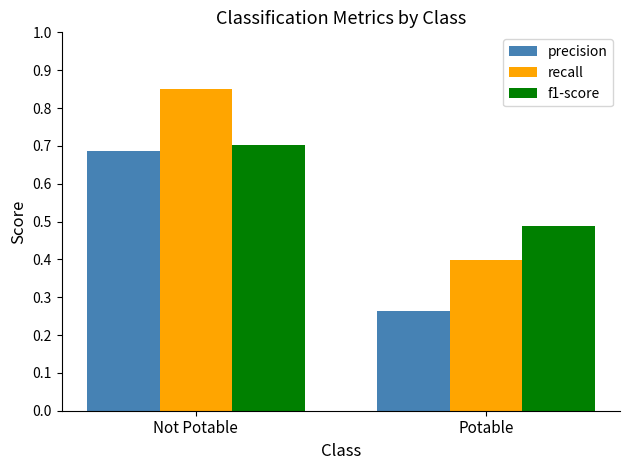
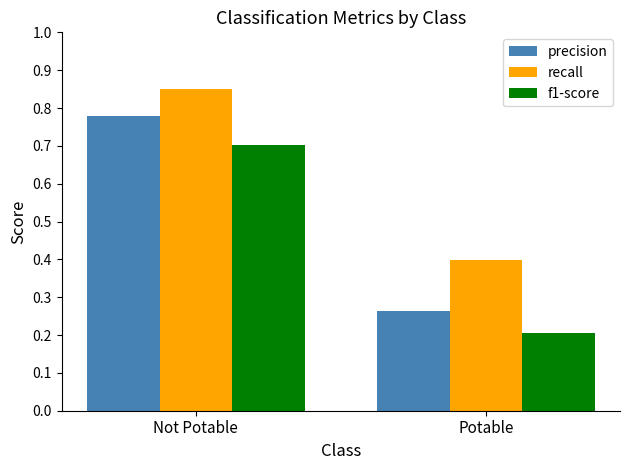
  {
    "precision": {
-     "Not Potable": 0.69,
+     "Not Potable": 0.78,
      "Potable": 0.26
    },
    "recall": {
      "Not Potable": 0.85,
      "Potable": 0.40
    },
    "f1-score": {
      "Not Potable": 0.70,
-     "Potable": 0.49
+     "Potable": 0.21
    }
  }
